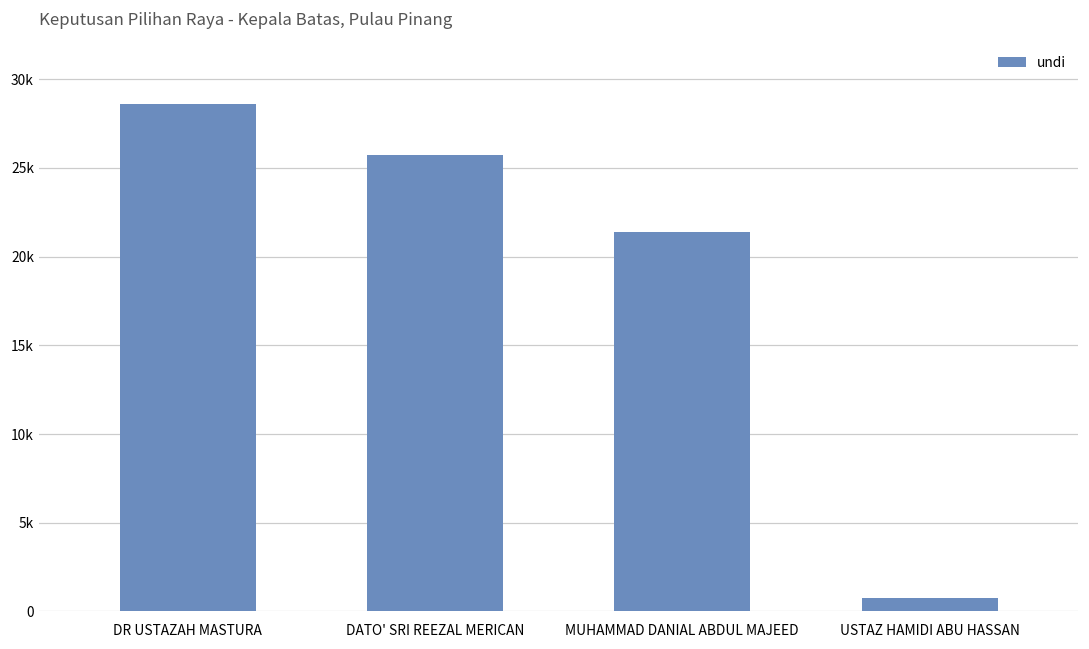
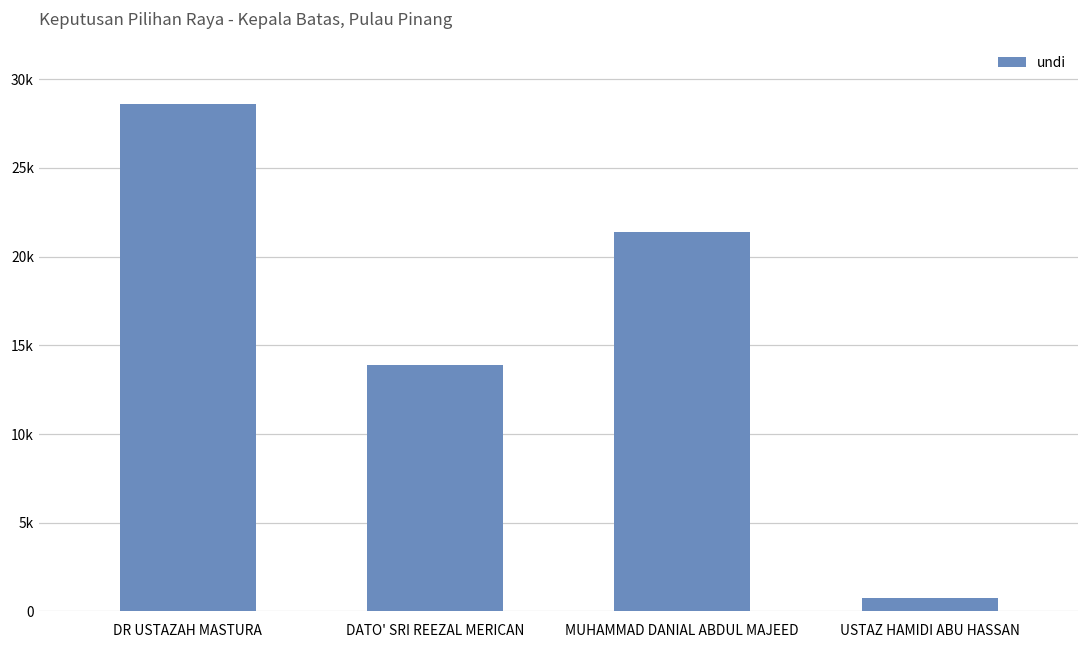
  {
    "DR USTAZAH MASTURA": 28600,
-   "DATO' SRI REEZAL MERICAN": 25700,
+   "DATO' SRI REEZAL MERICAN": 13900,
    "MUHAMMAD DANIAL ABDUL MAJEED": 21400,
    "USTAZ HAMIDI ABU HASSAN": 700
  }
